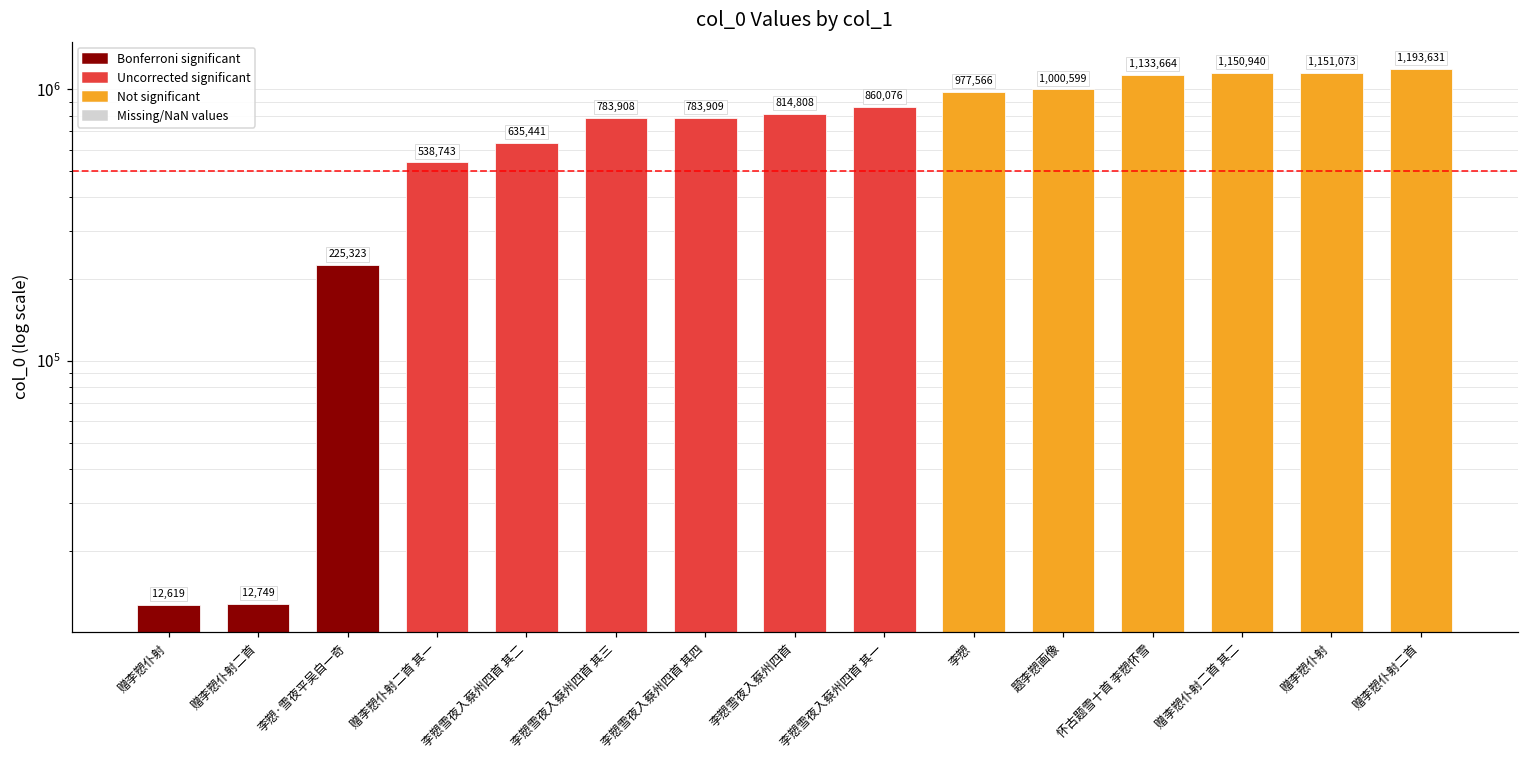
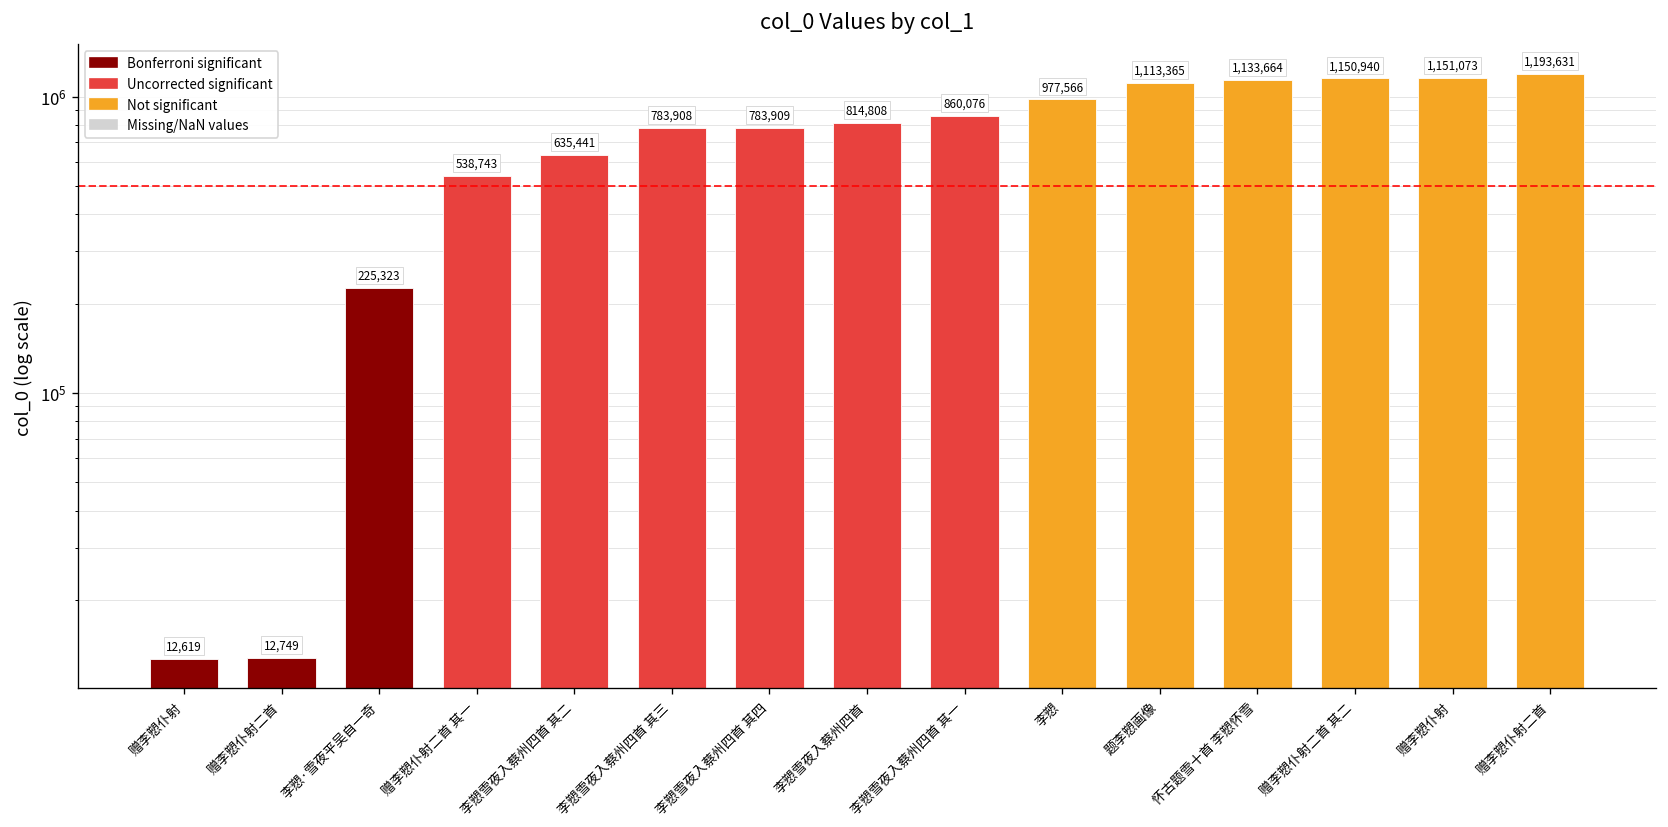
  {
-   "题李愬画像": "1,000,599"
+   "题李愬画像": "1,113,365"
  }
